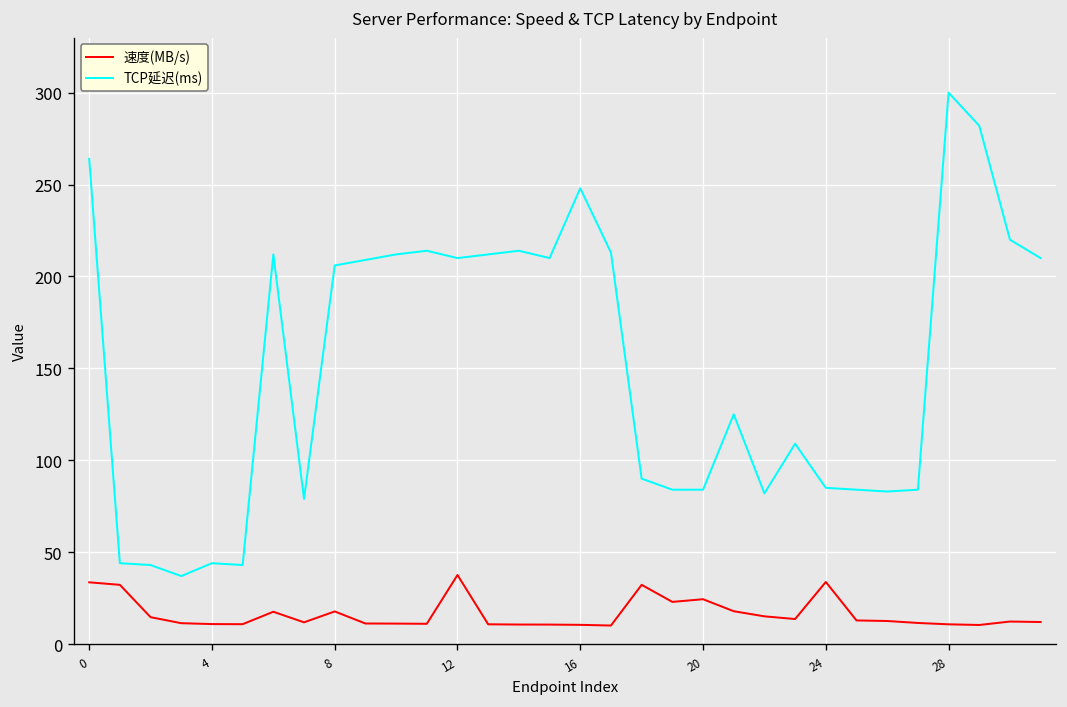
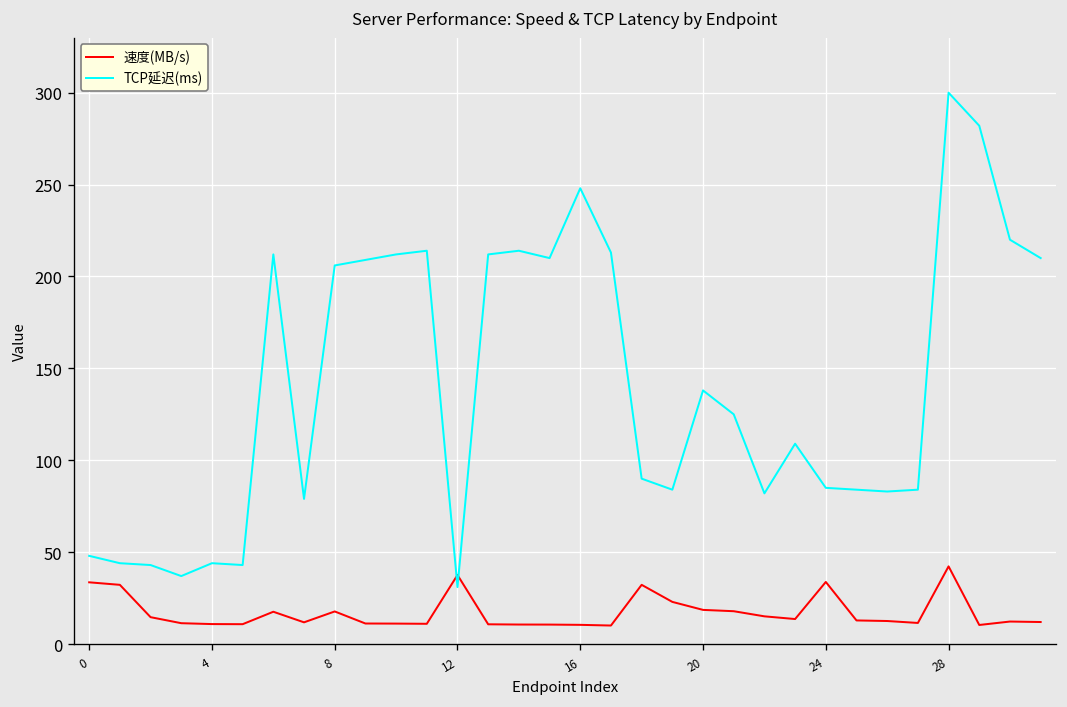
  {
    "速度(MB/s)": {
      "0": 34,
      "4": 11,
      "8": 18,
      "12": 38,
      "16": 10,
-     "20": 24,
+     "20": 19,
      "24": 34,
-     "28": 11
+     "28": 42
    },
    "TCP延迟(ms)": {
-     "0": 264,
+     "0": 48,
      "4": 44,
      "8": 206,
-     "12": 210,
+     "12": 31,
      "16": 248,
-     "20": 84,
+     "20": 138,
      "24": 85,
      "28": 300
    }
  }
